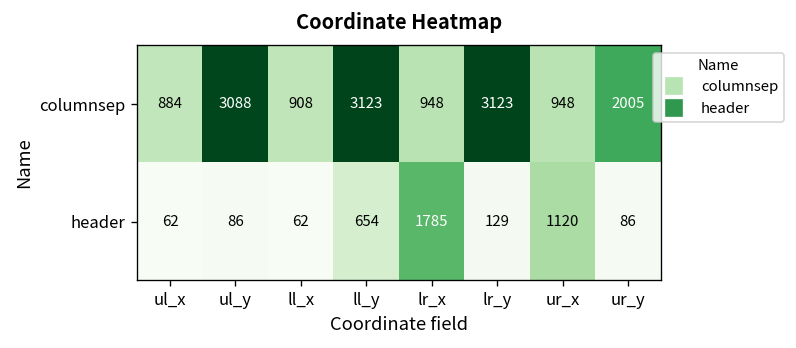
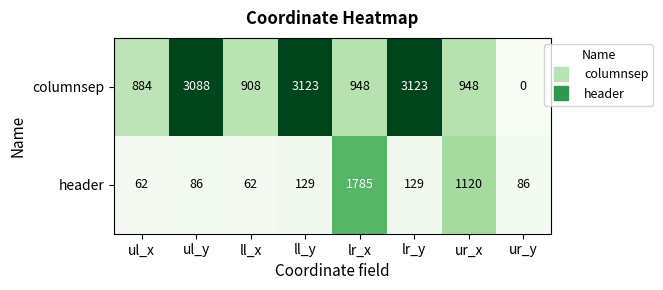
  {
    "columnsep": {
      "ul_x": 884,
      "ul_y": 3088,
      "ll_x": 908,
      "ll_y": 3123,
      "lr_x": 948,
      "lr_y": 3123,
      "ur_x": 948,
-     "ur_y": 2005
+     "ur_y": 0
    },
    "header": {
      "ul_x": 62,
      "ul_y": 86,
      "ll_x": 62,
-     "ll_y": 654,
+     "ll_y": 129,
      "lr_x": 1785,
      "lr_y": 129,
      "ur_x": 1120,
      "ur_y": 86
    }
  }
